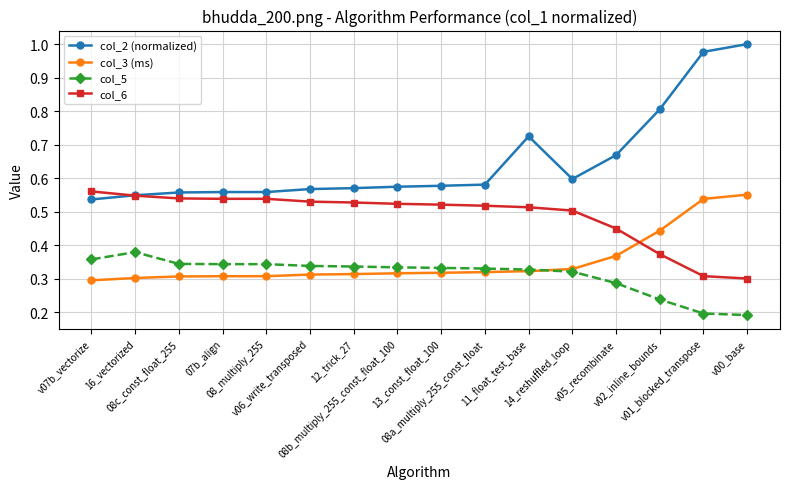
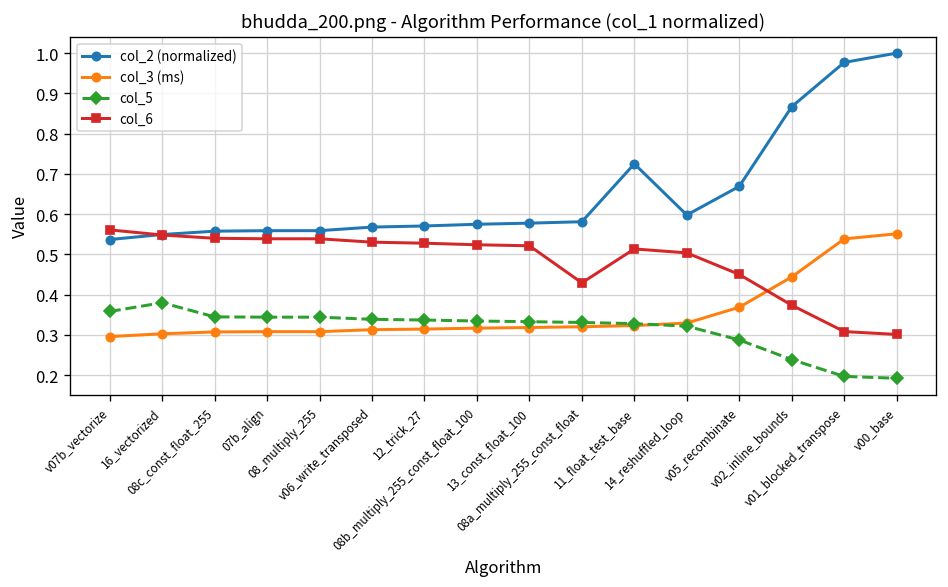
  {
    "col_2 (normalized)": {
      "v07b_vectorize": 0.54,
      "08c_const_float_255": 0.56,
      "07b_align": 0.56,
      "08_multiply_255": 0.56,
      "v06_write_transposed": 0.57,
      "12_trick_27": 0.57,
      "08b_multiply_255_const_float_100": 0.57,
      "13_const_float_100": 0.58,
      "08a_multiply_255_const_float": 0.58,
      "11_float_test_base": 0.72,
      "14_reshuffled_loop": 0.60,
      "v05_recombinate": 0.67,
-     "v02_inline_bounds": 0.81,
+     "v02_inline_bounds": 0.87,
      "v01_blocked_transpose": 0.98,
      "v00_base": 1.00
    },
    "col_3 (ms)": {
      "v07b_vectorize": 0.30,
      "16_vectorized": 0.30,
      "08c_const_float_255": 0.31,
      "07b_align": 0.31,
      "08_multiply_255": 0.31,
      "v06_write_transposed": 0.31,
      "12_trick_27": 0.31,
      "08b_multiply_255_const_float_100": 0.32,
      "13_const_float_100": 0.32,
      "08a_multiply_255_const_float": 0.32,
      "14_reshuffled_loop": 0.33,
      "v05_recombinate": 0.37,
      "v02_inline_bounds": 0.44,
      "v01_blocked_transpose": 0.54,
      "v00_base": 0.55
    },
    "col_5": {
      "v07b_vectorize": 0.36,
      "16_vectorized": 0.38,
      "08c_const_float_255": 0.34,
      "07b_align": 0.34,
      "08_multiply_255": 0.34,
      "v06_write_transposed": 0.34,
      "12_trick_27": 0.34,
      "08b_multiply_255_const_float_100": 0.33,
      "13_const_float_100": 0.33,
      "08a_multiply_255_const_float": 0.33,
      "14_reshuffled_loop": 0.32,
      "v05_recombinate": 0.29,
      "v02_inline_bounds": 0.24,
      "v01_blocked_transpose": 0.20,
      "v00_base": 0.19
    },
    "col_6": {
      "v07b_vectorize": 0.56,
      "08c_const_float_255": 0.54,
      "07b_align": 0.54,
      "08_multiply_255": 0.54,
      "v06_write_transposed": 0.53,
      "12_trick_27": 0.53,
      "08b_multiply_255_const_float_100": 0.52,
      "13_const_float_100": 0.52,
-     "08a_multiply_255_const_float": 0.52,
+     "08a_multiply_255_const_float": 0.43,
      "11_float_test_base": 0.51,
      "14_reshuffled_loop": 0.50,
      "v05_recombinate": 0.45,
      "v02_inline_bounds": 0.37,
      "v01_blocked_transpose": 0.31,
      "v00_base": 0.30
    }
  }
